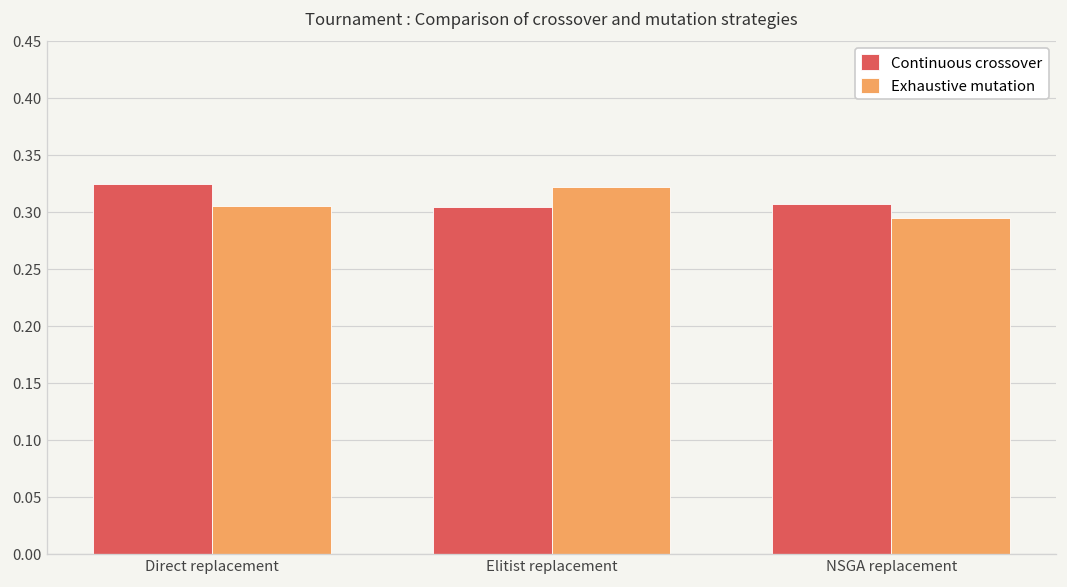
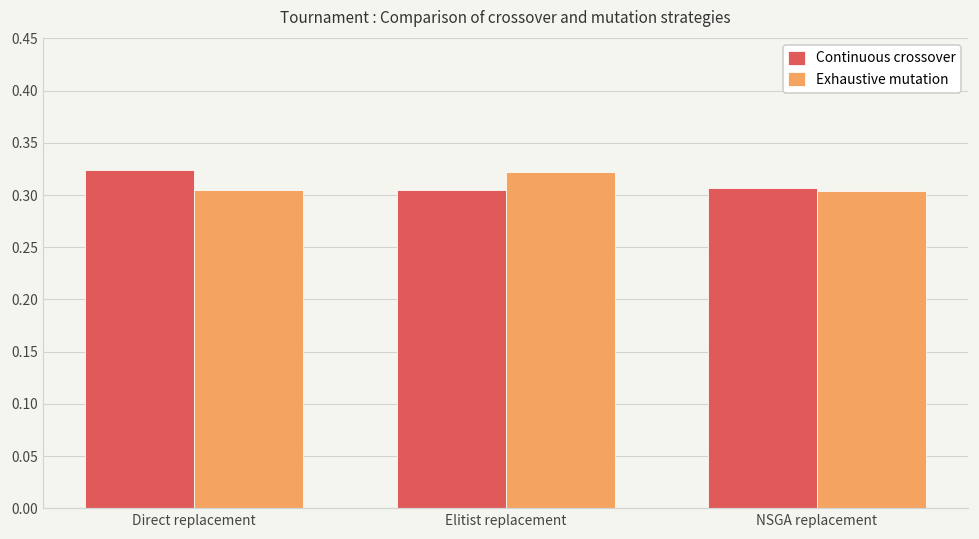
  {
    "Continuous crossover": {
      "Direct replacement": 0.32,
      "Elitist replacement": 0.30,
      "NSGA replacement": 0.31
    },
    "Exhaustive mutation": {
      "Direct replacement": 0.30,
      "Elitist replacement": 0.32,
-     "NSGA replacement": 0.29
+     "NSGA replacement": 0.30
    }
  }
